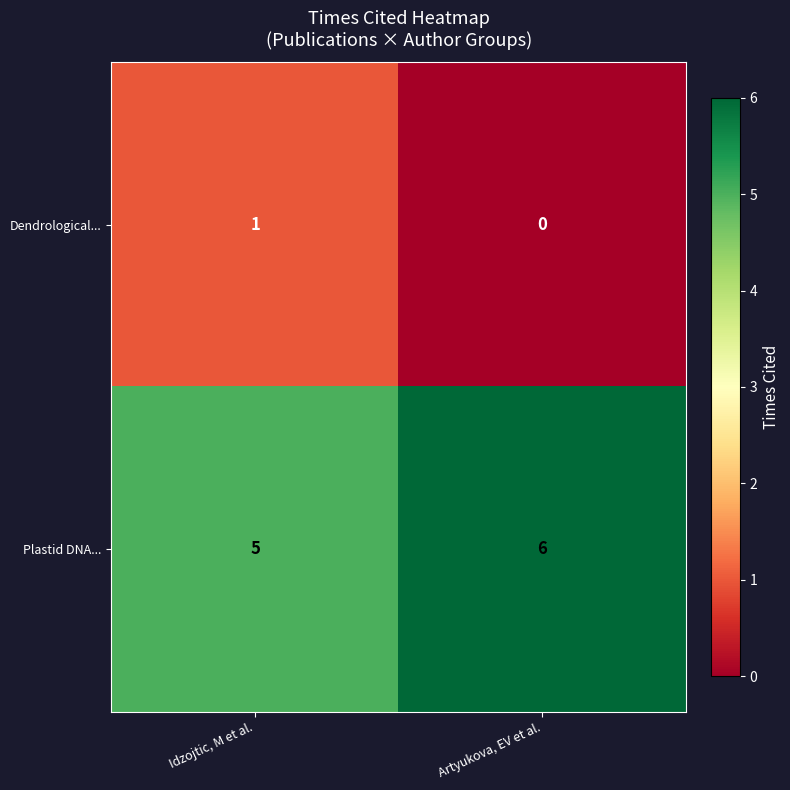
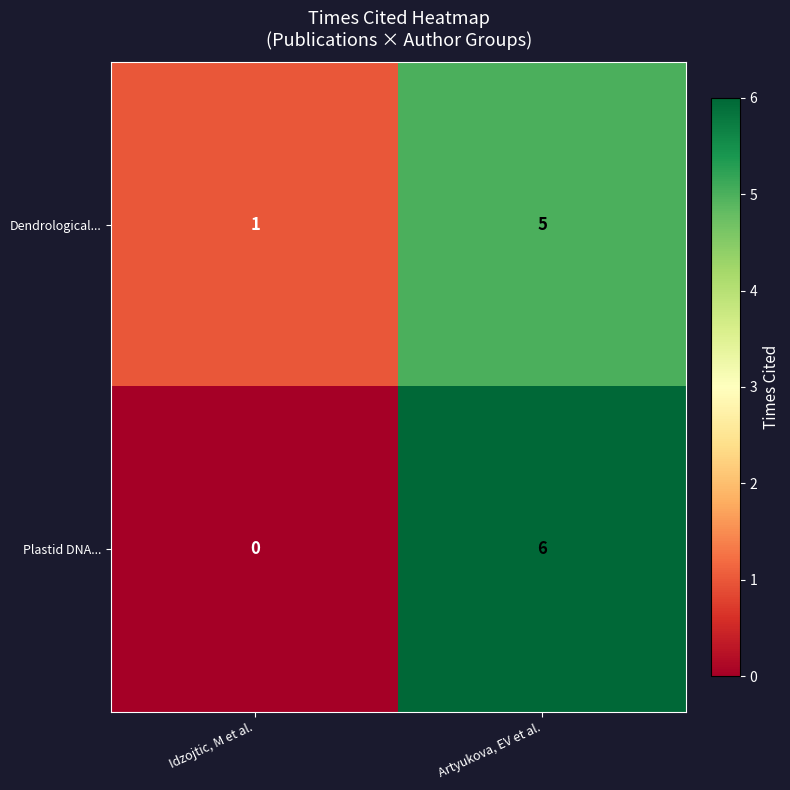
  {
    "Dendrological...": {
      "Idzojtic, M et al.": 1,
-     "Artyukova, EV et al.": 0
+     "Artyukova, EV et al.": 5
    },
    "Plastid DNA...": {
-     "Idzojtic, M et al.": 5,
+     "Idzojtic, M et al.": 0,
      "Artyukova, EV et al.": 6
    }
  }
